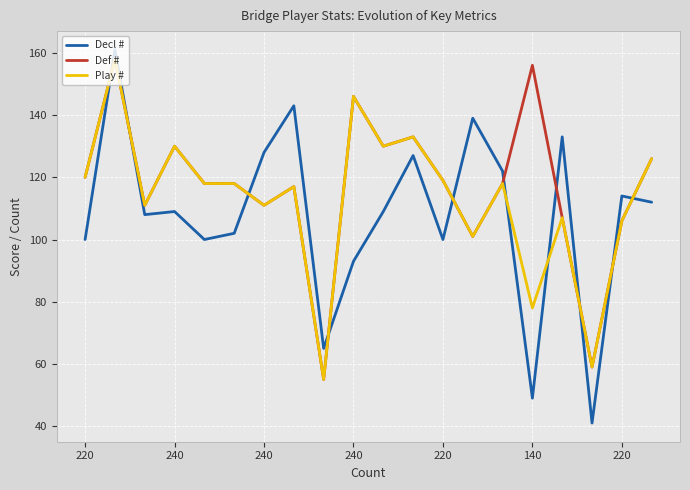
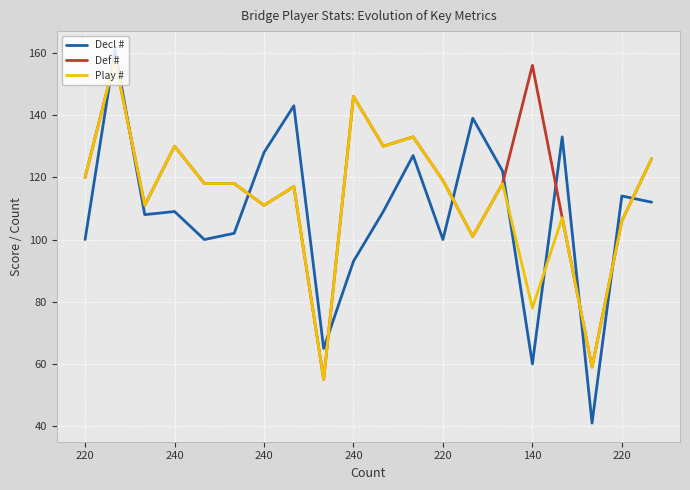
  {
    "Decl #": {
-     "140": 49
+     "140": 60
    },
    "Def #": {
      "140": 156
    },
    "Play #": {
      "140": 78
    }
  }
